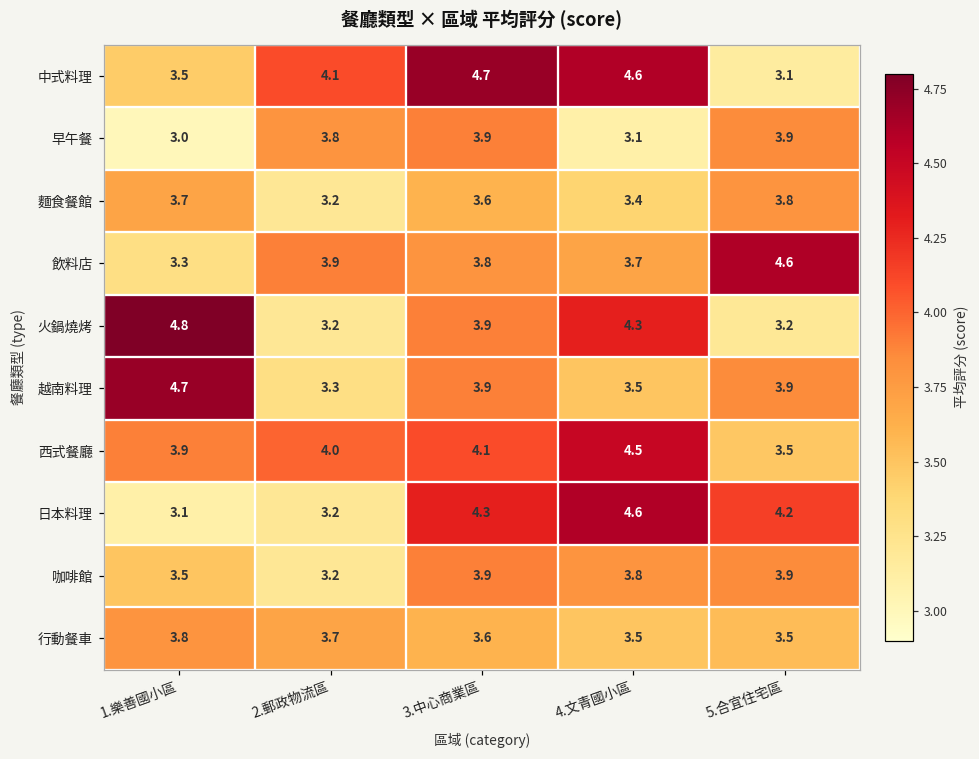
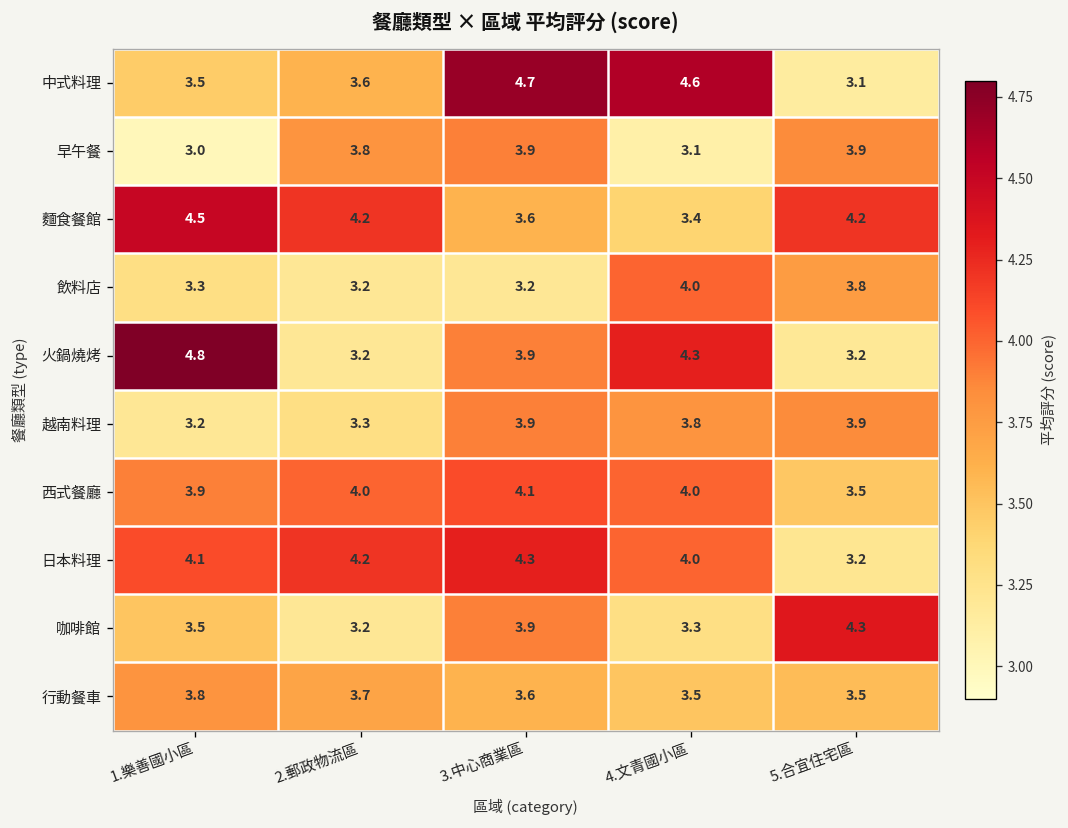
  {
    "中式料理": {
      "1.樂善國小區": 3.5,
-     "2.郵政物流區": 4.1,
+     "2.郵政物流區": 3.6,
      "3.中心商業區": 4.7,
      "4.文青國小區": 4.6,
      "5.合宜住宅區": 3.1
    },
    "早午餐": {
      "1.樂善國小區": 3.0,
      "2.郵政物流區": 3.8,
      "3.中心商業區": 3.9,
      "4.文青國小區": 3.1,
      "5.合宜住宅區": 3.9
    },
    "麵食餐館": {
-     "1.樂善國小區": 3.7,
-     "2.郵政物流區": 3.2,
+     "1.樂善國小區": 4.5,
+     "2.郵政物流區": 4.2,
      "3.中心商業區": 3.6,
      "4.文青國小區": 3.4,
-     "5.合宜住宅區": 3.8
+     "5.合宜住宅區": 4.2
    },
    "飲料店": {
      "1.樂善國小區": 3.3,
-     "2.郵政物流區": 3.9,
-     "3.中心商業區": 3.8,
-     "4.文青國小區": 3.7,
-     "5.合宜住宅區": 4.6
+     "2.郵政物流區": 3.2,
+     "3.中心商業區": 3.2,
+     "4.文青國小區": 4.0,
+     "5.合宜住宅區": 3.8
    },
    "火鍋燒烤": {
      "1.樂善國小區": 4.8,
      "2.郵政物流區": 3.2,
      "3.中心商業區": 3.9,
      "4.文青國小區": 4.3,
      "5.合宜住宅區": 3.2
    },
    "越南料理": {
-     "1.樂善國小區": 4.7,
+     "1.樂善國小區": 3.2,
      "2.郵政物流區": 3.3,
      "3.中心商業區": 3.9,
-     "4.文青國小區": 3.5,
+     "4.文青國小區": 3.8,
      "5.合宜住宅區": 3.9
    },
    "西式餐廳": {
      "1.樂善國小區": 3.9,
      "2.郵政物流區": 4.0,
      "3.中心商業區": 4.1,
-     "4.文青國小區": 4.5,
+     "4.文青國小區": 4.0,
      "5.合宜住宅區": 3.5
    },
    "日本料理": {
-     "1.樂善國小區": 3.1,
-     "2.郵政物流區": 3.2,
+     "1.樂善國小區": 4.1,
+     "2.郵政物流區": 4.2,
      "3.中心商業區": 4.3,
-     "4.文青國小區": 4.6,
-     "5.合宜住宅區": 4.2
+     "4.文青國小區": 4.0,
+     "5.合宜住宅區": 3.2
    },
    "咖啡館": {
      "1.樂善國小區": 3.5,
      "2.郵政物流區": 3.2,
      "3.中心商業區": 3.9,
-     "4.文青國小區": 3.8,
-     "5.合宜住宅區": 3.9
+     "4.文青國小區": 3.3,
+     "5.合宜住宅區": 4.3
    },
    "行動餐車": {
      "1.樂善國小區": 3.8,
      "2.郵政物流區": 3.7,
      "3.中心商業區": 3.6,
      "4.文青國小區": 3.5,
      "5.合宜住宅區": 3.5
    }
  }
